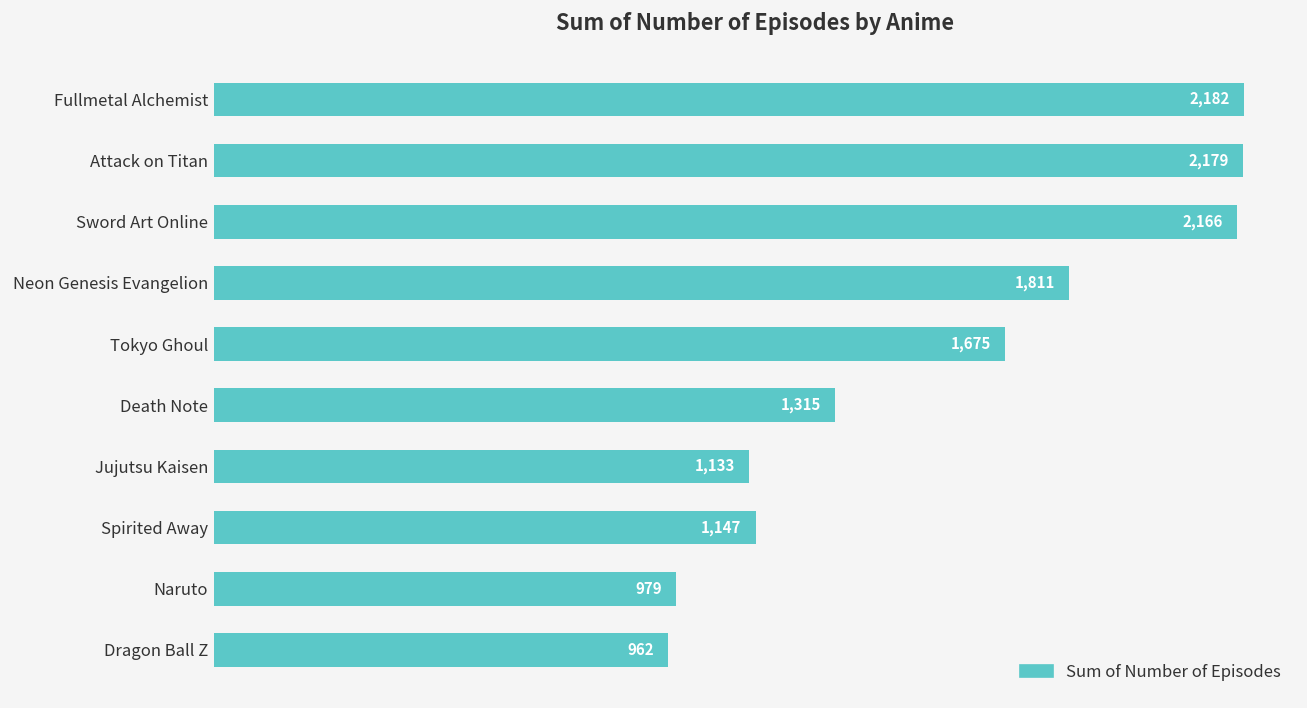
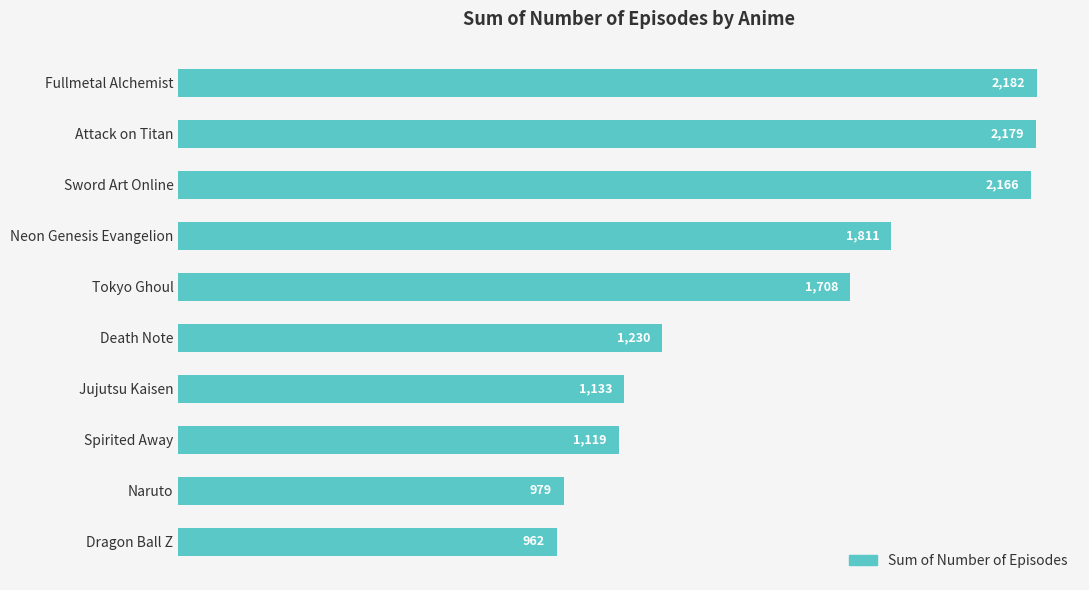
  {
    "Fullmetal Alchemist": "2,182",
    "Attack on Titan": "2,179",
    "Sword Art Online": "2,166",
    "Neon Genesis Evangelion": "1,811",
-   "Tokyo Ghoul": "1,675",
-   "Death Note": "1,315",
+   "Tokyo Ghoul": "1,708",
+   "Death Note": "1,230",
    "Jujutsu Kaisen": "1,133",
-   "Spirited Away": "1,147",
+   "Spirited Away": "1,119",
    "Naruto": "979",
    "Dragon Ball Z": "962"
  }
